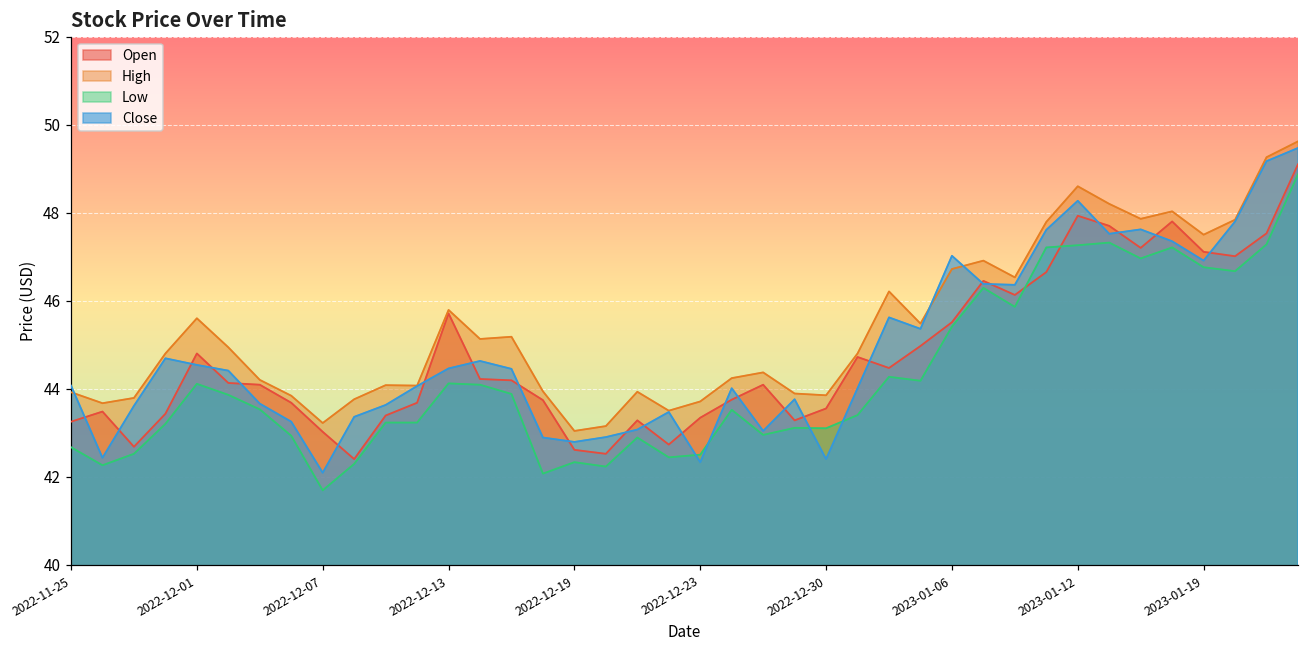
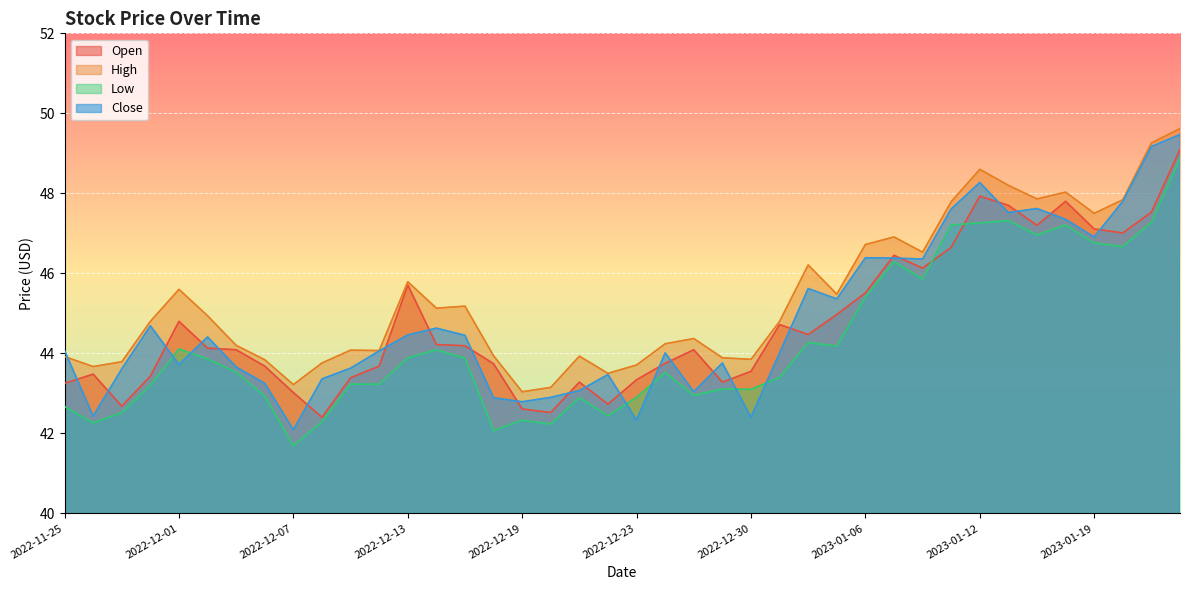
  {
    "Low": {
      "2022-11-25": 42.7,
      "2022-12-01": 44.1,
      "2022-12-07": 41.7,
-     "2022-12-13": 44.1,
+     "2022-12-13": 43.9,
      "2022-12-19": 42.3,
-     "2022-12-23": 42.5,
+     "2022-12-23": 42.9,
      "2022-12-30": 43.1,
      "2023-01-06": 45.4,
      "2023-01-12": 47.3,
      "2023-01-19": 46.8
    },
    "Close": {
      "2022-11-25": 44.1,
-     "2022-12-01": 44.5,
+     "2022-12-01": 43.7,
      "2022-12-07": 42.1,
      "2022-12-13": 44.5,
      "2022-12-19": 42.8,
      "2022-12-23": 42.3,
      "2022-12-30": 42.4,
-     "2023-01-06": 47.0,
+     "2023-01-06": 46.4,
      "2023-01-12": 48.3,
      "2023-01-19": 46.9
    }
  }
